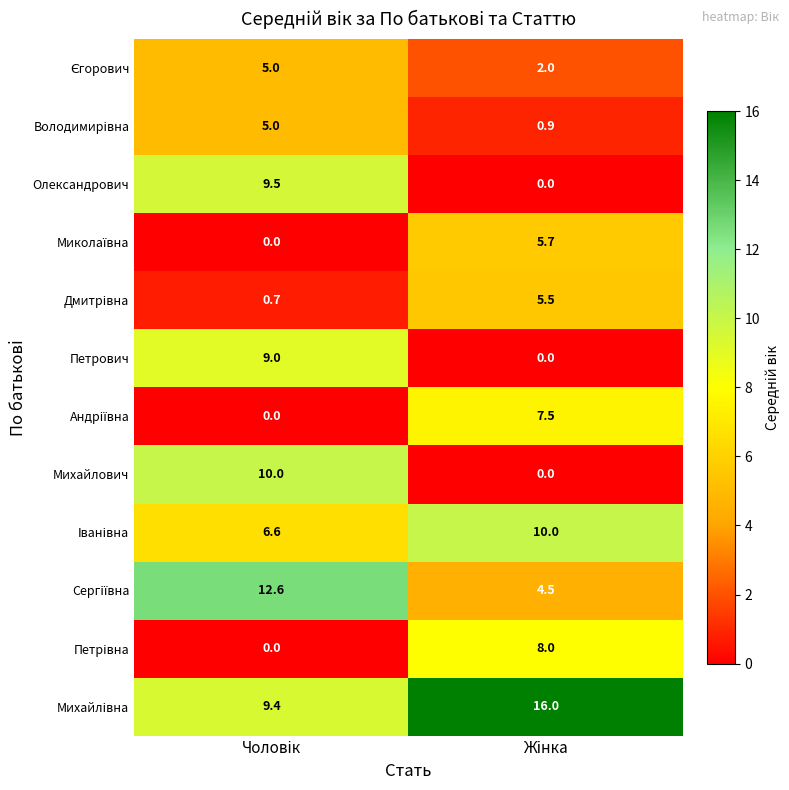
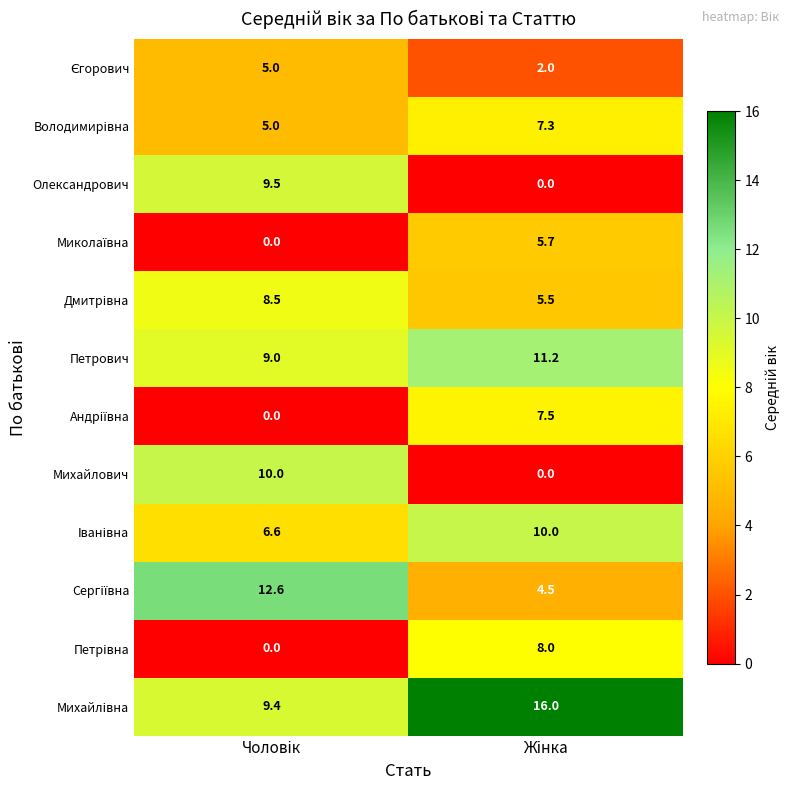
  {
    "Єгорович": {
      "Чоловік": 5.0,
      "Жінка": 2.0
    },
    "Володимирівна": {
      "Чоловік": 5.0,
-     "Жінка": 0.9
+     "Жінка": 7.3
    },
    "Олександрович": {
      "Чоловік": 9.5,
      "Жінка": 0.0
    },
    "Миколаївна": {
      "Чоловік": 0.0,
      "Жінка": 5.7
    },
    "Дмитрівна": {
-     "Чоловік": 0.7,
+     "Чоловік": 8.5,
      "Жінка": 5.5
    },
    "Петрович": {
      "Чоловік": 9.0,
-     "Жінка": 0.0
+     "Жінка": 11.2
    },
    "Андріївна": {
      "Чоловік": 0.0,
      "Жінка": 7.5
    },
    "Михайлович": {
      "Чоловік": 10.0,
      "Жінка": 0.0
    },
    "Іванівна": {
      "Чоловік": 6.6,
      "Жінка": 10.0
    },
    "Сергіївна": {
      "Чоловік": 12.6,
      "Жінка": 4.5
    },
    "Петрівна": {
      "Чоловік": 0.0,
      "Жінка": 8.0
    },
    "Михайлівна": {
      "Чоловік": 9.4,
      "Жінка": 16.0
    }
  }
